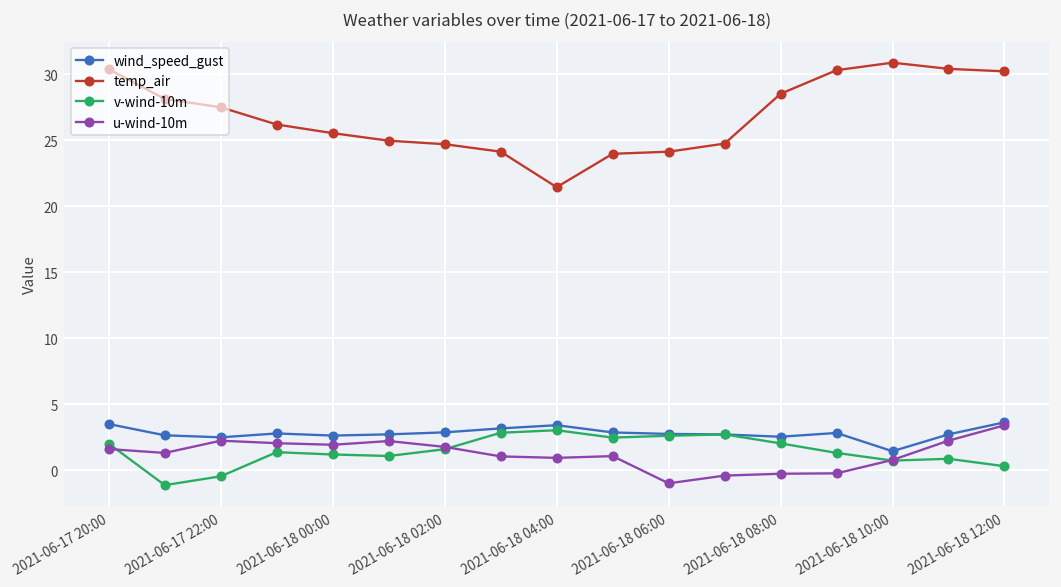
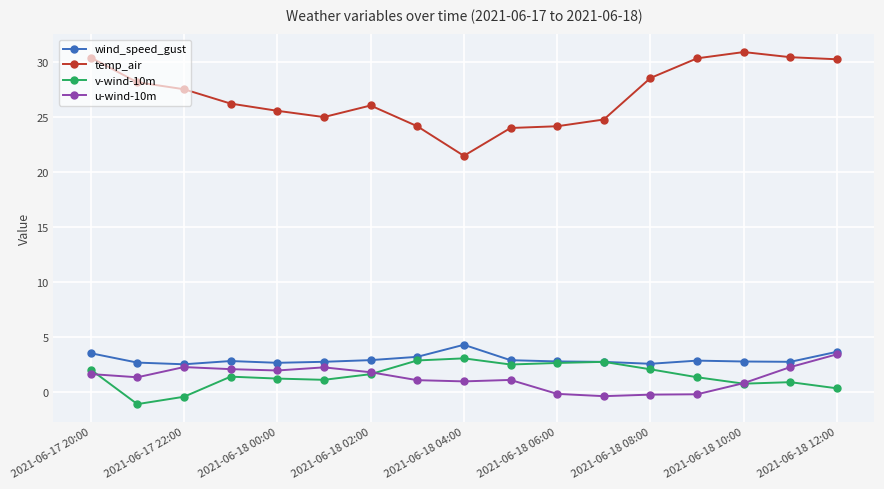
  {
    "wind_speed_gust": {
      "2021-06-17 20:00": 3.5,
      "2021-06-17 22:00": 2.5,
      "2021-06-18 00:00": 2.6,
      "2021-06-18 02:00": 2.9,
-     "2021-06-18 04:00": 3.4,
+     "2021-06-18 04:00": 4.3,
      "2021-06-18 08:00": 2.5,
-     "2021-06-18 10:00": 1.4
+     "2021-06-18 10:00": 2.7
    },
    "temp_air": {
      "2021-06-18 00:00": 25.5,
-     "2021-06-18 02:00": 24.7,
+     "2021-06-18 02:00": 26.0,
      "2021-06-18 04:00": 21.4,
      "2021-06-18 06:00": 24.1,
      "2021-06-18 08:00": 28.5,
      "2021-06-18 10:00": 30.9,
      "2021-06-18 12:00": 30.2
    },
    "v-wind-10m": {
      "2021-06-17 20:00": 2.0,
      "2021-06-17 22:00": -0.5,
      "2021-06-18 00:00": 1.2,
      "2021-06-18 04:00": 3.0,
      "2021-06-18 08:00": 2.0,
      "2021-06-18 12:00": 0.3
    },
    "u-wind-10m": {
      "2021-06-17 20:00": 1.6,
      "2021-06-17 22:00": 2.2,
      "2021-06-18 00:00": 1.9,
      "2021-06-18 04:00": 0.9,
-     "2021-06-18 06:00": -1.0,
+     "2021-06-18 06:00": -0.2,
      "2021-06-18 08:00": -0.3
    }
  }
